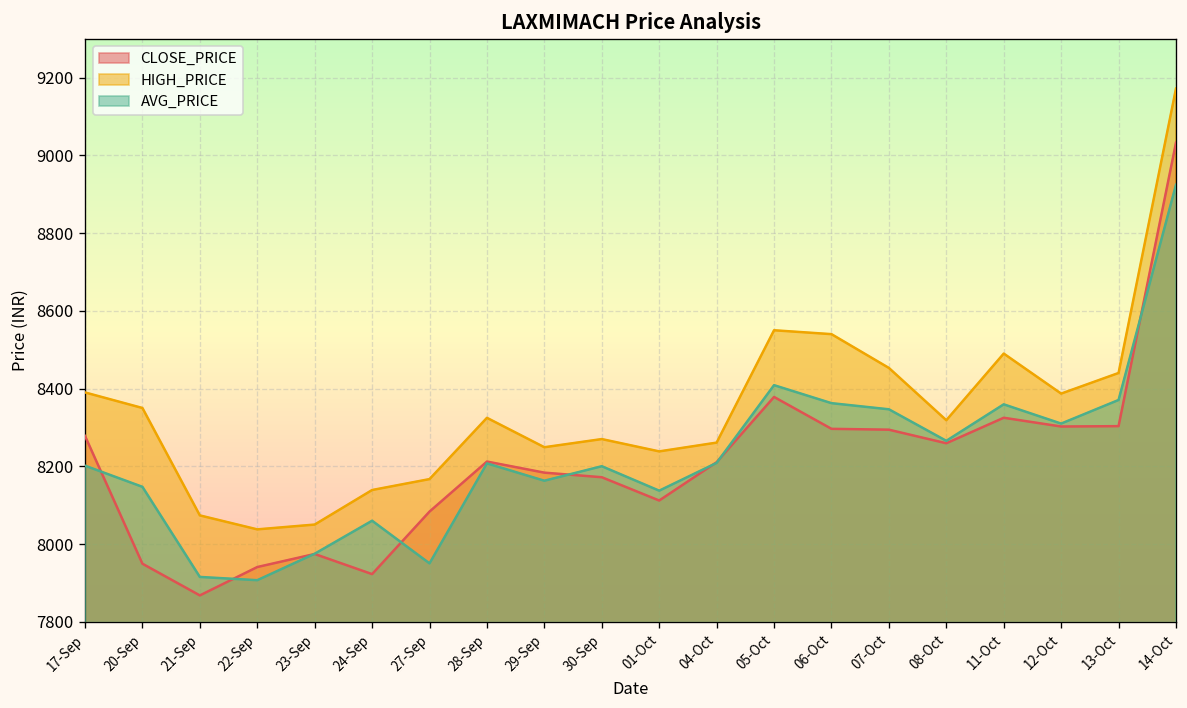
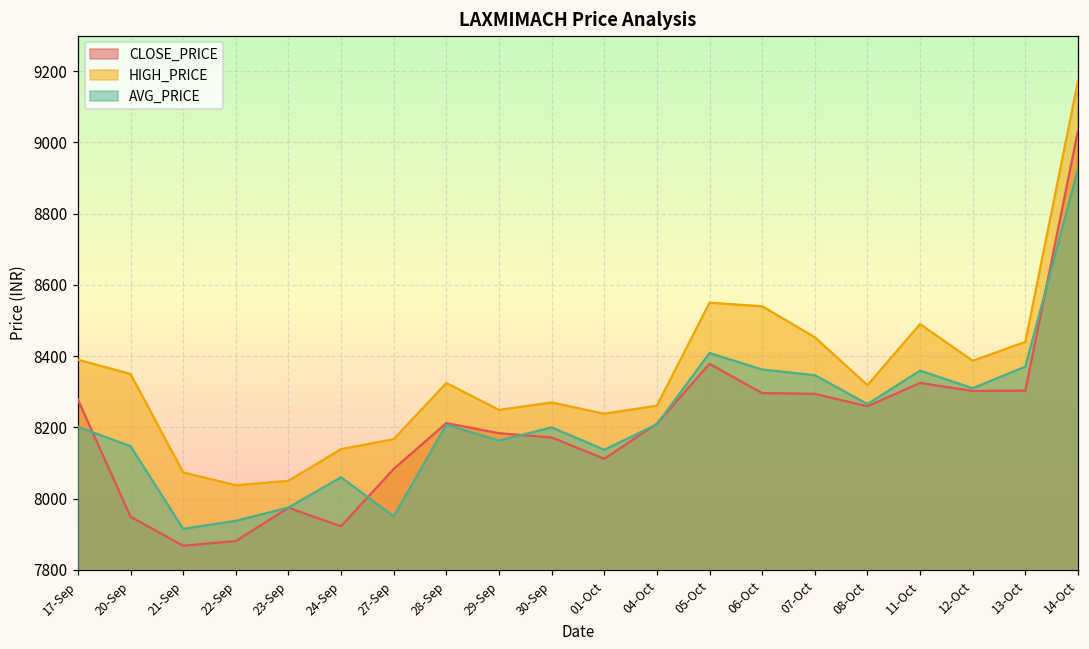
  {
    "CLOSE_PRICE": {
      "17-Sep": 8280,
      "20-Sep": 7950,
      "21-Sep": 7870,
-     "22-Sep": 7940,
+     "22-Sep": 7880,
      "24-Sep": 7920,
      "27-Sep": 8080,
      "29-Sep": 8180,
      "30-Sep": 8170,
      "01-Oct": 8110,
      "05-Oct": 8380,
      "06-Oct": 8300,
      "07-Oct": 8290,
      "11-Oct": 8320,
      "13-Oct": 8300,
      "14-Oct": 9030
    },
    "HIGH_PRICE": {
      "17-Sep": 8390,
      "20-Sep": 8350,
      "21-Sep": 8070,
      "22-Sep": 8040,
      "23-Sep": 8050,
      "24-Sep": 8140,
      "27-Sep": 8170,
      "28-Sep": 8320,
      "29-Sep": 8250,
      "30-Sep": 8270,
      "01-Oct": 8240,
      "04-Oct": 8260,
      "05-Oct": 8550,
      "06-Oct": 8540,
      "07-Oct": 8450,
      "08-Oct": 8320,
      "11-Oct": 8490,
      "12-Oct": 8390,
      "13-Oct": 8440,
      "14-Oct": 9170
    },
    "AVG_PRICE": {
      "17-Sep": 8200,
      "20-Sep": 8150,
      "21-Sep": 7920,
-     "22-Sep": 7910,
+     "22-Sep": 7940,
      "24-Sep": 8060,
      "27-Sep": 7950,
      "29-Sep": 8160,
      "30-Sep": 8200,
      "01-Oct": 8140,
      "05-Oct": 8410,
      "06-Oct": 8360,
      "07-Oct": 8350,
      "11-Oct": 8360,
      "13-Oct": 8370,
      "14-Oct": 8920
    }
  }
